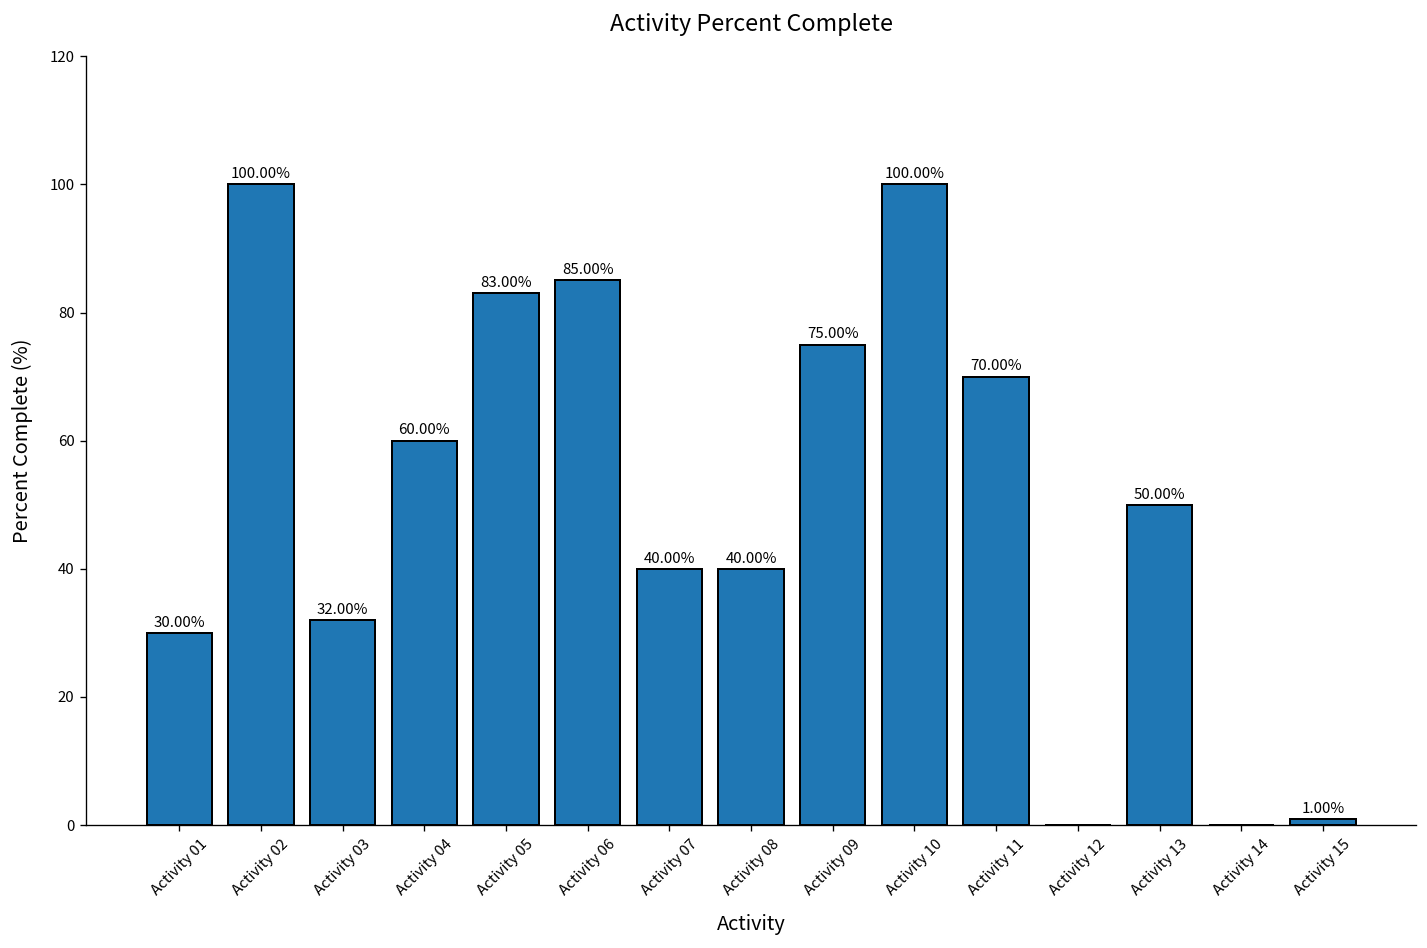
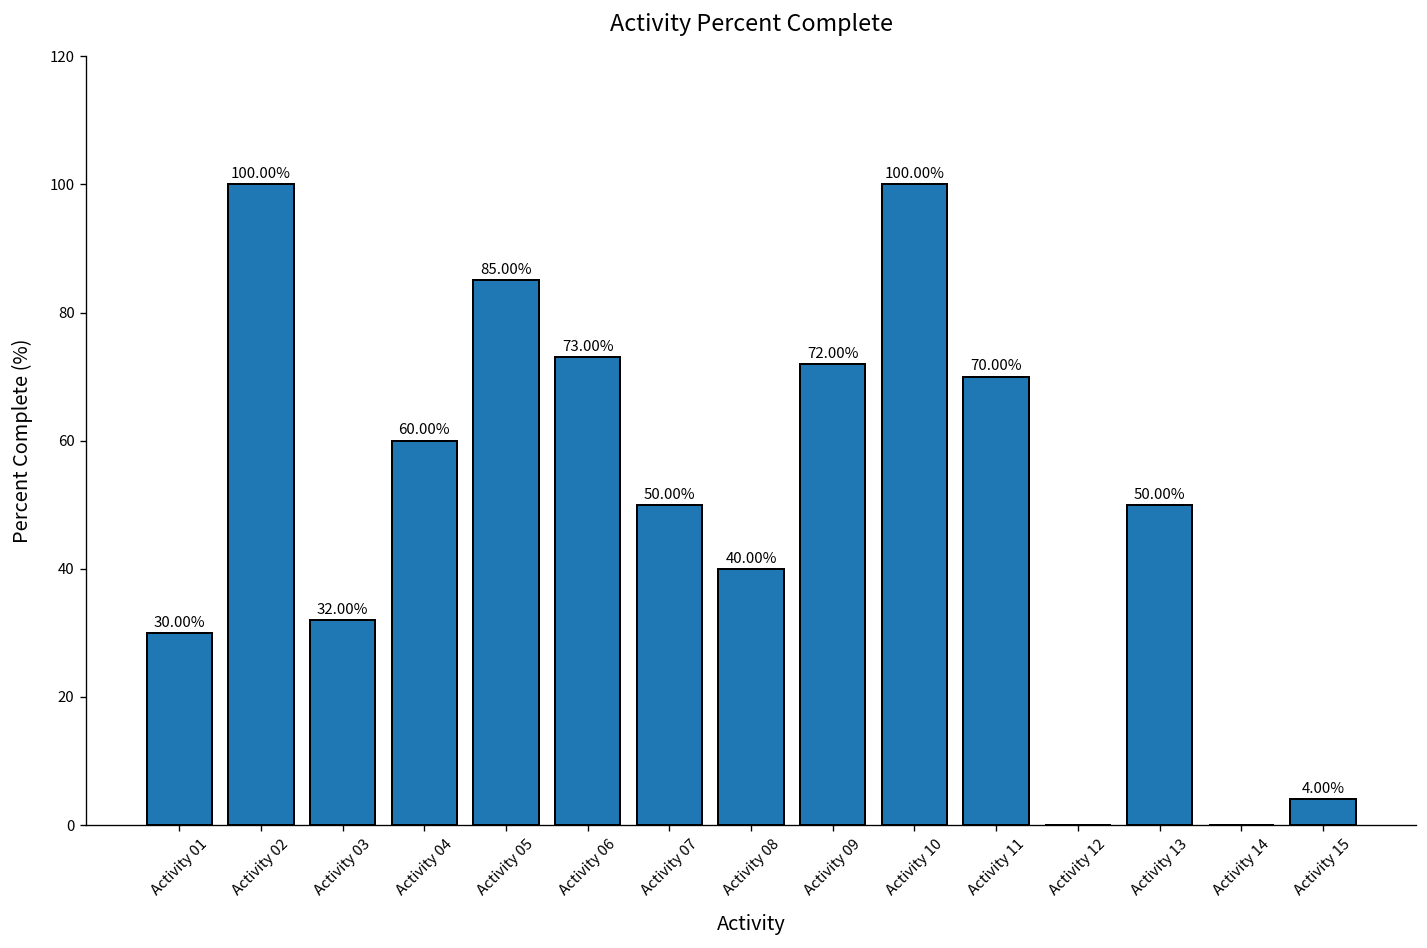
  {
    "Activity 01": "30.00%",
    "Activity 02": "100.00%",
    "Activity 03": "32.00%",
    "Activity 04": "60.00%",
-   "Activity 05": "83.00%",
-   "Activity 06": "85.00%",
-   "Activity 07": "40.00%",
+   "Activity 05": "85.00%",
+   "Activity 06": "73.00%",
+   "Activity 07": "50.00%",
    "Activity 08": "40.00%",
-   "Activity 09": "75.00%",
+   "Activity 09": "72.00%",
    "Activity 10": "100.00%",
    "Activity 11": "70.00%",
    "Activity 13": "50.00%",
-   "Activity 15": "1.00%"
+   "Activity 15": "4.00%"
  }
